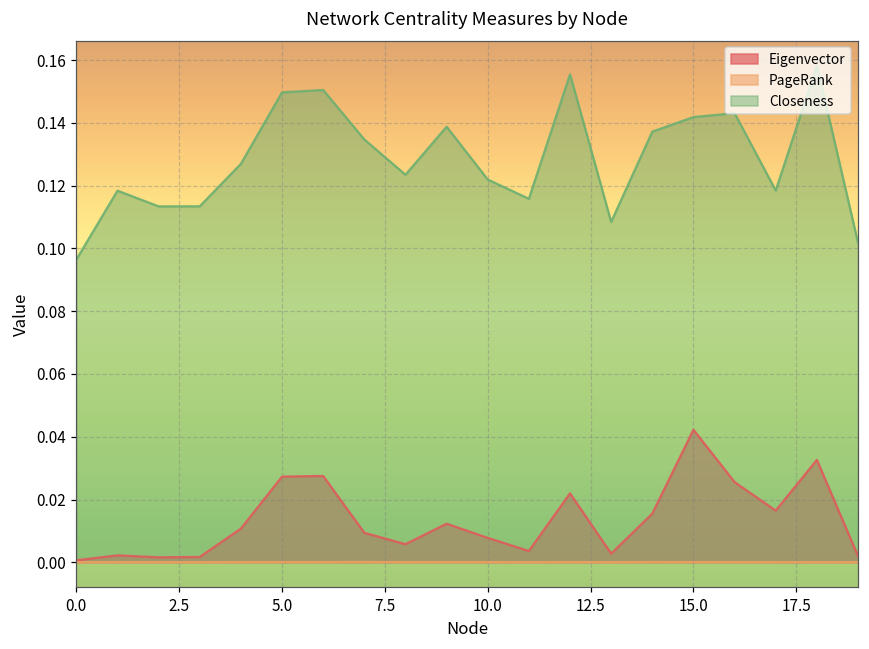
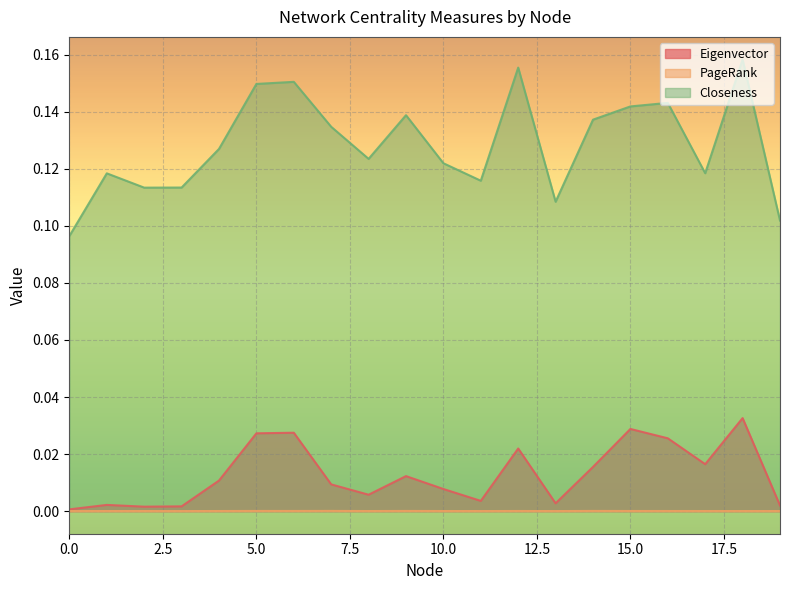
  {
    "Eigenvector": {
      "5.0": 0.027,
      "10.0": 0.008,
-     "15.0": 0.042
+     "15.0": 0.029
    },
    "PageRank": {
      "5.0": 0.000,
      "10.0": 0.000,
      "15.0": 0.000
    },
    "Closeness": {
      "0.0": 0.096,
      "5.0": 0.150,
      "10.0": 0.122,
      "15.0": 0.142
    }
  }
